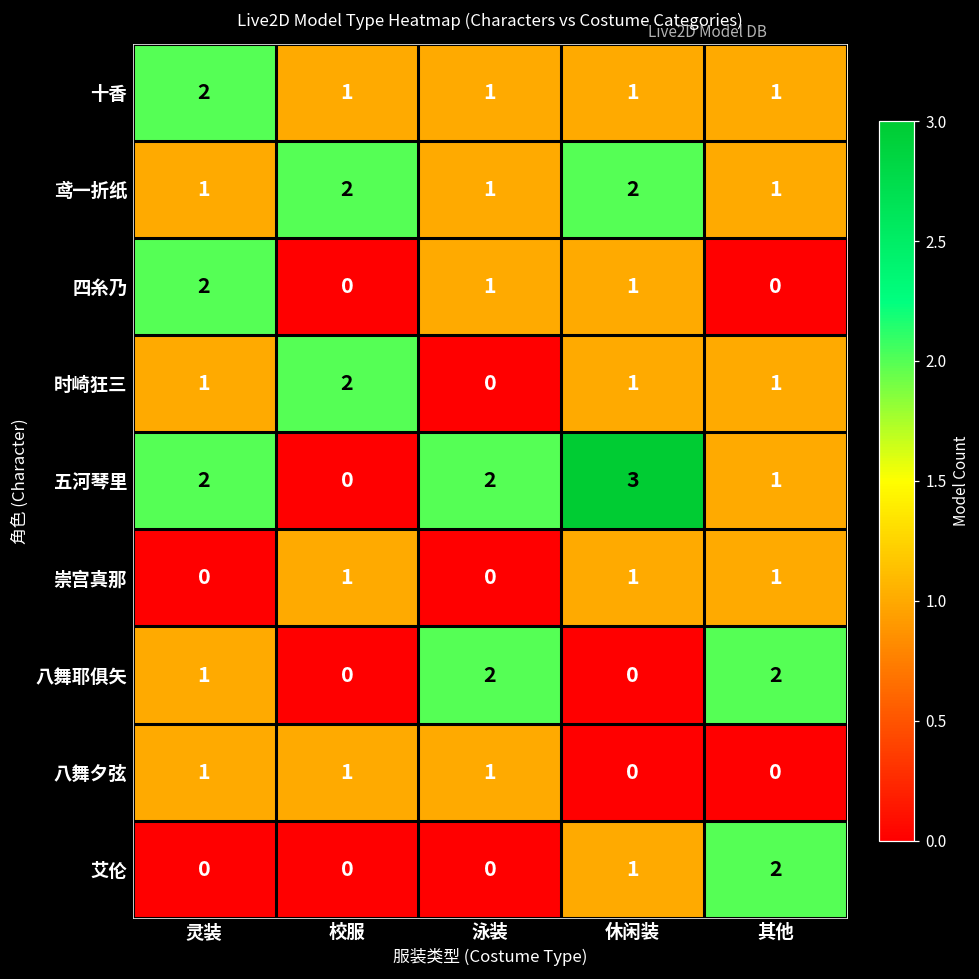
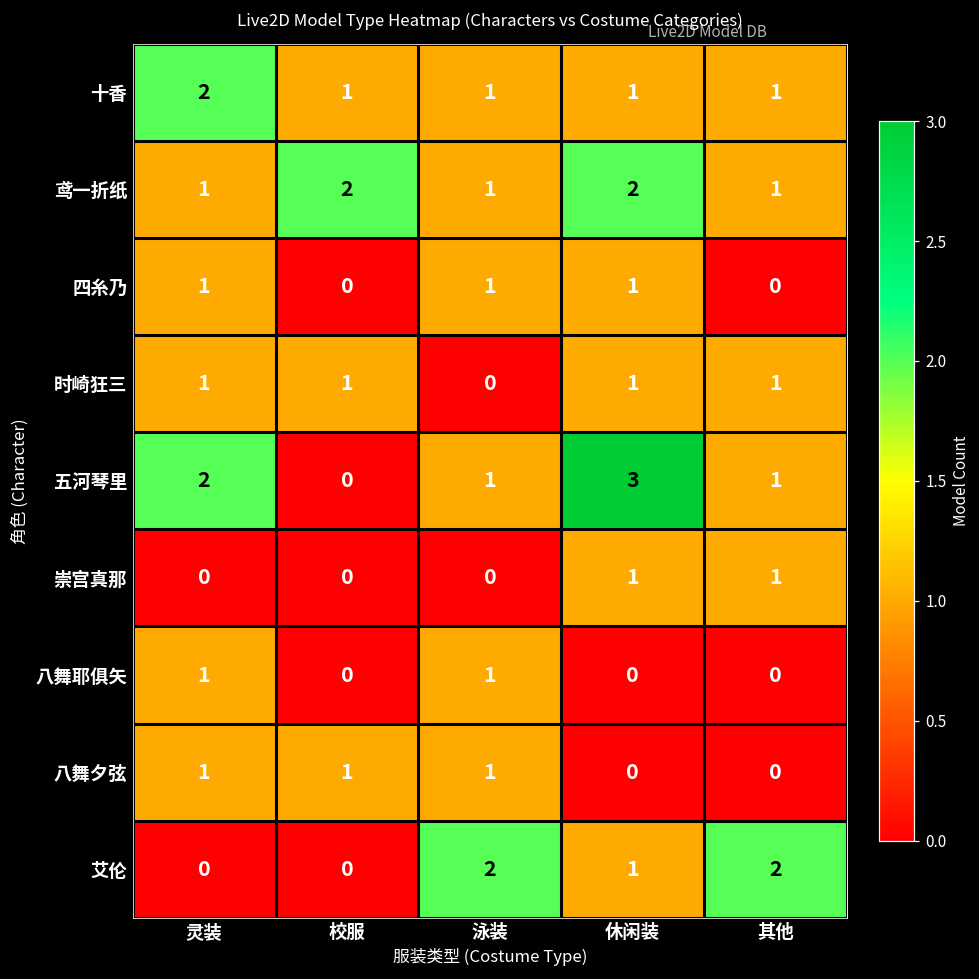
  {
    "十香": {
      "灵装": 2,
      "校服": 1,
      "泳装": 1,
      "休闲装": 1,
      "其他": 1
    },
    "鸢一折纸": {
      "灵装": 1,
      "校服": 2,
      "泳装": 1,
      "休闲装": 2,
      "其他": 1
    },
    "四糸乃": {
-     "灵装": 2,
+     "灵装": 1,
      "校服": 0,
      "泳装": 1,
      "休闲装": 1,
      "其他": 0
    },
    "时崎狂三": {
      "灵装": 1,
-     "校服": 2,
+     "校服": 1,
      "泳装": 0,
      "休闲装": 1,
      "其他": 1
    },
    "五河琴里": {
      "灵装": 2,
      "校服": 0,
-     "泳装": 2,
+     "泳装": 1,
      "休闲装": 3,
      "其他": 1
    },
    "崇宫真那": {
      "灵装": 0,
-     "校服": 1,
+     "校服": 0,
      "泳装": 0,
      "休闲装": 1,
      "其他": 1
    },
    "八舞耶俱矢": {
      "灵装": 1,
      "校服": 0,
-     "泳装": 2,
+     "泳装": 1,
      "休闲装": 0,
-     "其他": 2
+     "其他": 0
    },
    "八舞夕弦": {
      "灵装": 1,
      "校服": 1,
      "泳装": 1,
      "休闲装": 0,
      "其他": 0
    },
    "艾伦": {
      "灵装": 0,
      "校服": 0,
-     "泳装": 0,
+     "泳装": 2,
      "休闲装": 1,
      "其他": 2
    }
  }
